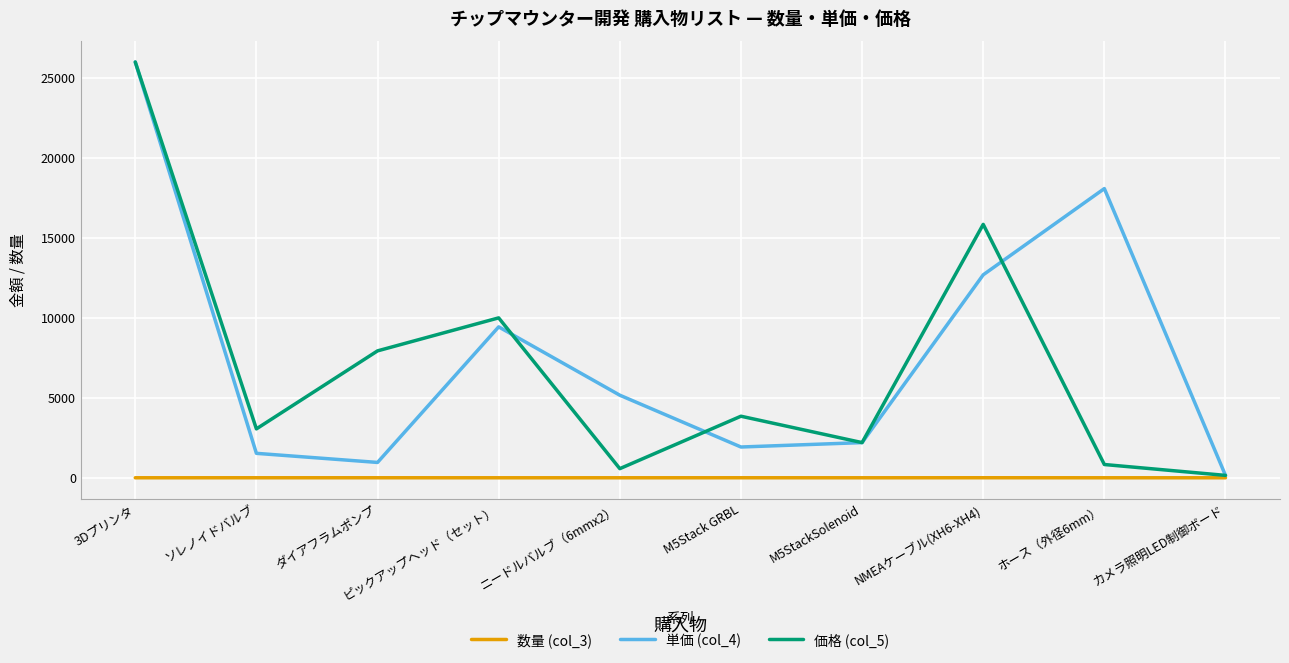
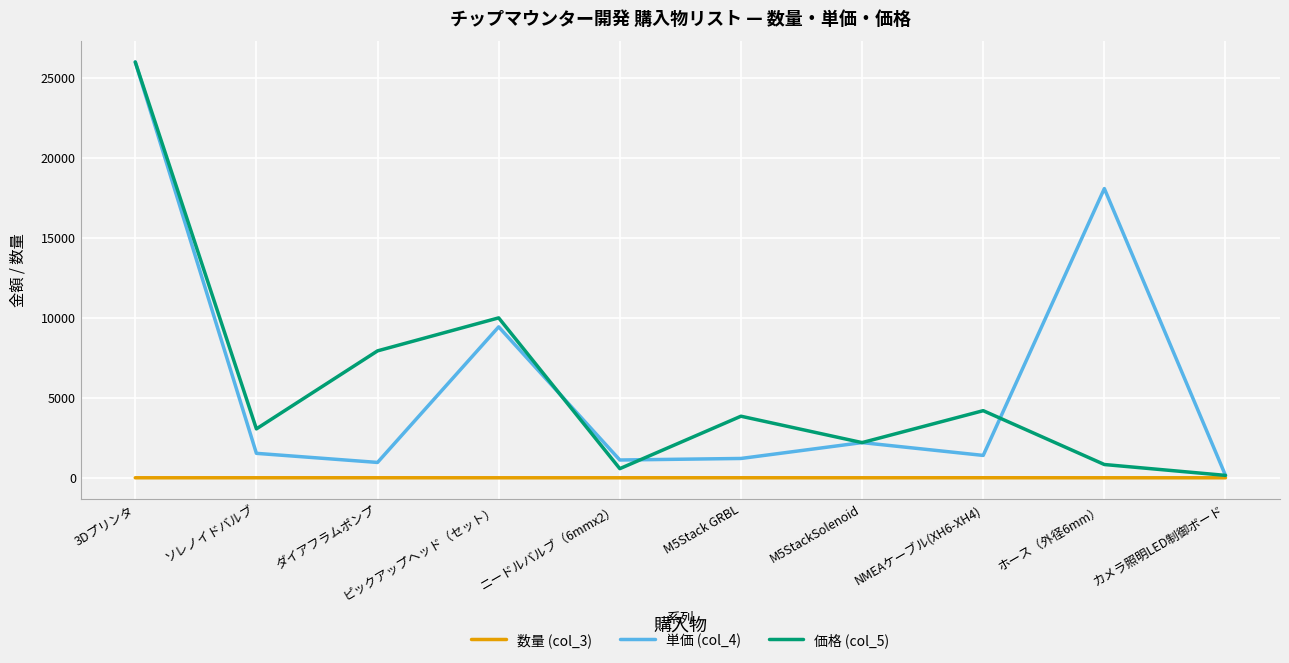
  {
    "数量 (col_3)": {
      "3Dプリンタ": 0,
      "ソレノイドバルブ": 0,
      "ダイアフラムポンプ": 0,
      "ピックアップヘッド（セット）": 0,
      "ニードルバルブ（6mmx2）": 0,
      "M5Stack GRBL": 0,
      "M5StackSolenoid": 0,
      "NMEAケーブル(XH6-XH4)": 0,
      "ホース（外径6mm）": 0
    },
    "単価 (col_4)": {
      "ソレノイドバルブ": 1500,
      "ダイアフラムポンプ": 1000,
      "ピックアップヘッド（セット）": 9400,
-     "ニードルバルブ（6mmx2）": 5200,
-     "M5Stack GRBL": 1900,
-     "NMEAケーブル(XH6-XH4)": 12700,
+     "ニードルバルブ（6mmx2）": 1100,
+     "M5Stack GRBL": 1200,
+     "NMEAケーブル(XH6-XH4)": 1400,
      "ホース（外径6mm）": 18100
    },
    "価格 (col_5)": {
      "ソレノイドバルブ": 3100,
      "ダイアフラムポンプ": 7900,
      "ピックアップヘッド（セット）": 10000,
      "ニードルバルブ（6mmx2）": 600,
      "M5Stack GRBL": 3900,
-     "NMEAケーブル(XH6-XH4)": 15800,
+     "NMEAケーブル(XH6-XH4)": 4200,
      "ホース（外径6mm）": 800
    }
  }
